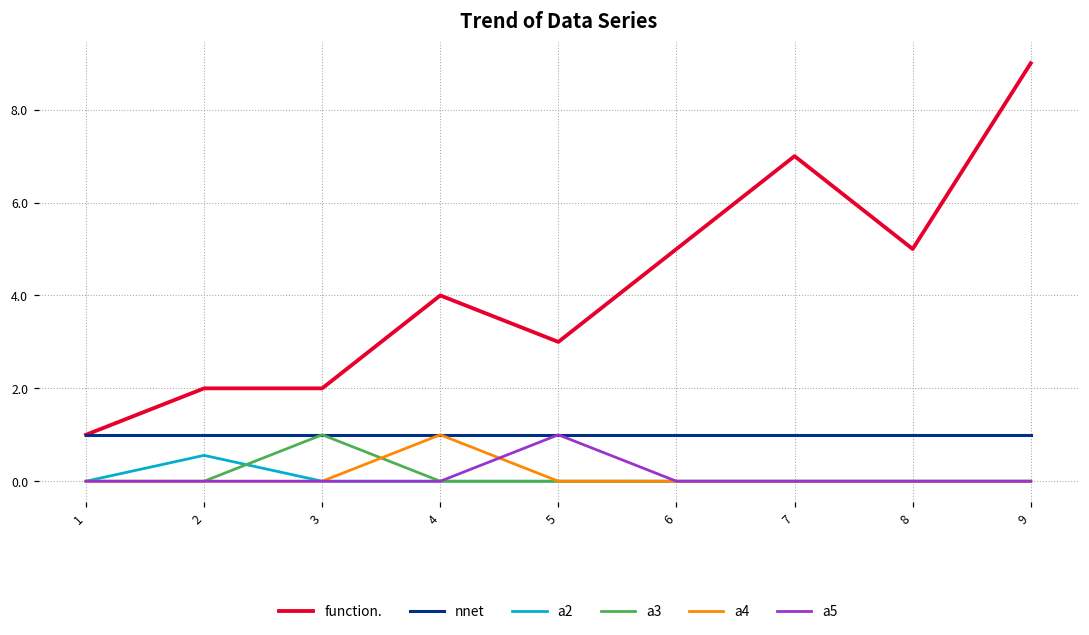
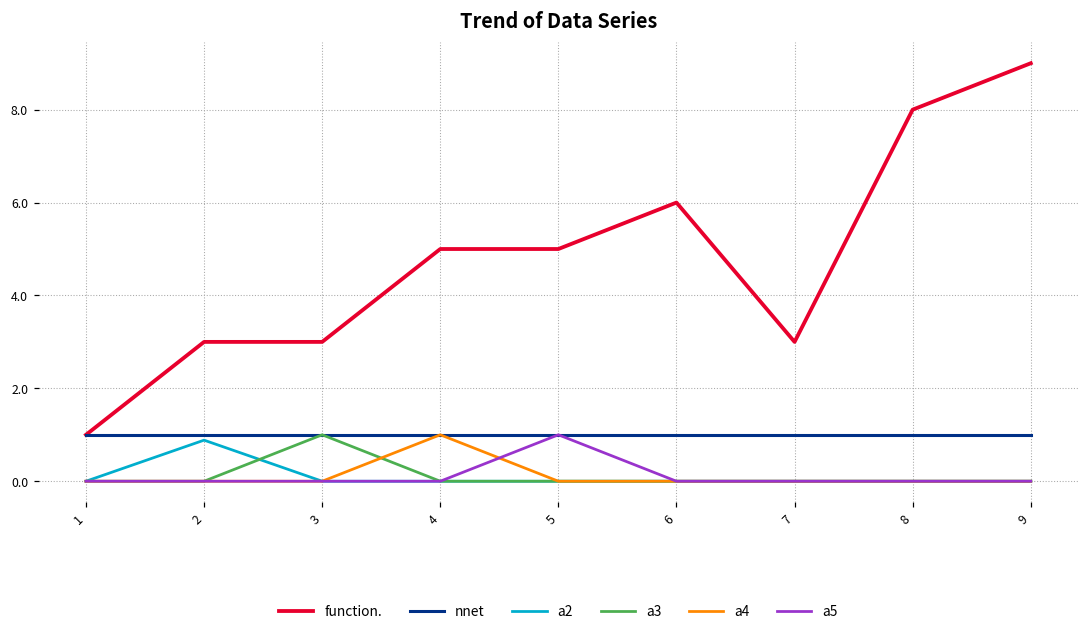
  {
    "function.": {
-     "2": 2,
-     "3": 2,
-     "4": 4,
-     "5": 3,
-     "6": 5,
-     "7": 7,
-     "8": 5,
+     "2": 3,
+     "3": 3,
+     "4": 5,
+     "5": 5,
+     "6": 6,
+     "7": 3,
+     "8": 8,
      "9": 9
    },
    "nnet": {
      "2": 1.0,
      "6": 1.0,
      "7": 1.0,
      "8": 1.0,
      "9": 1.0
    },
    "a2": {
-     "2": 0.6
+     "2": 0.9
    }
  }
